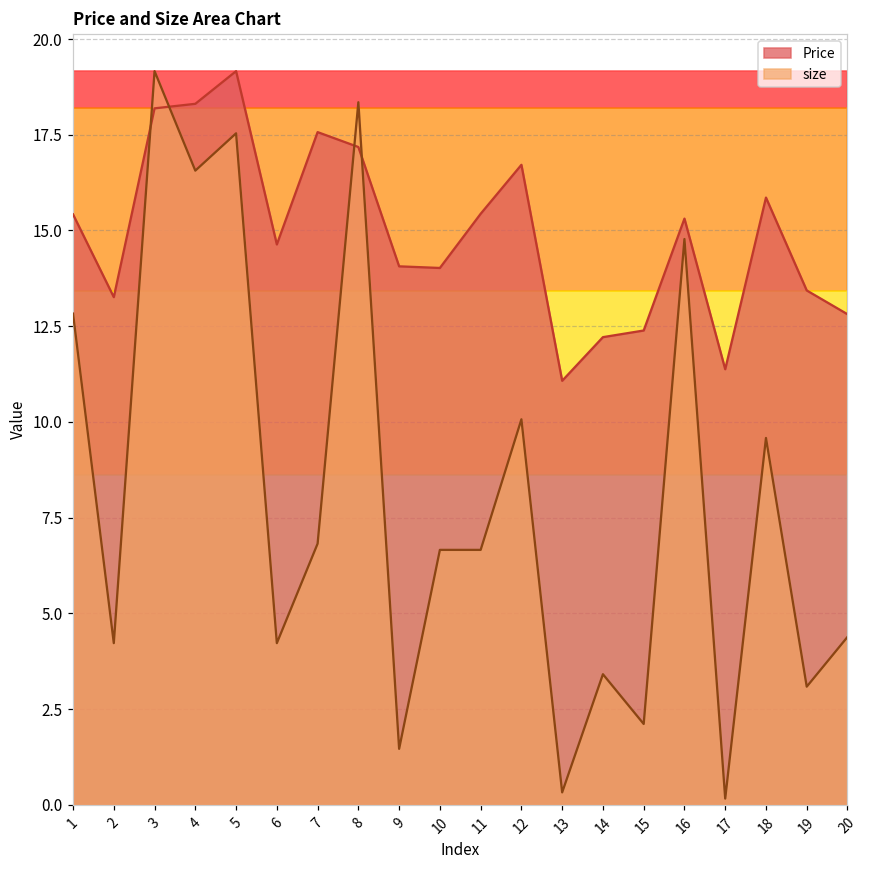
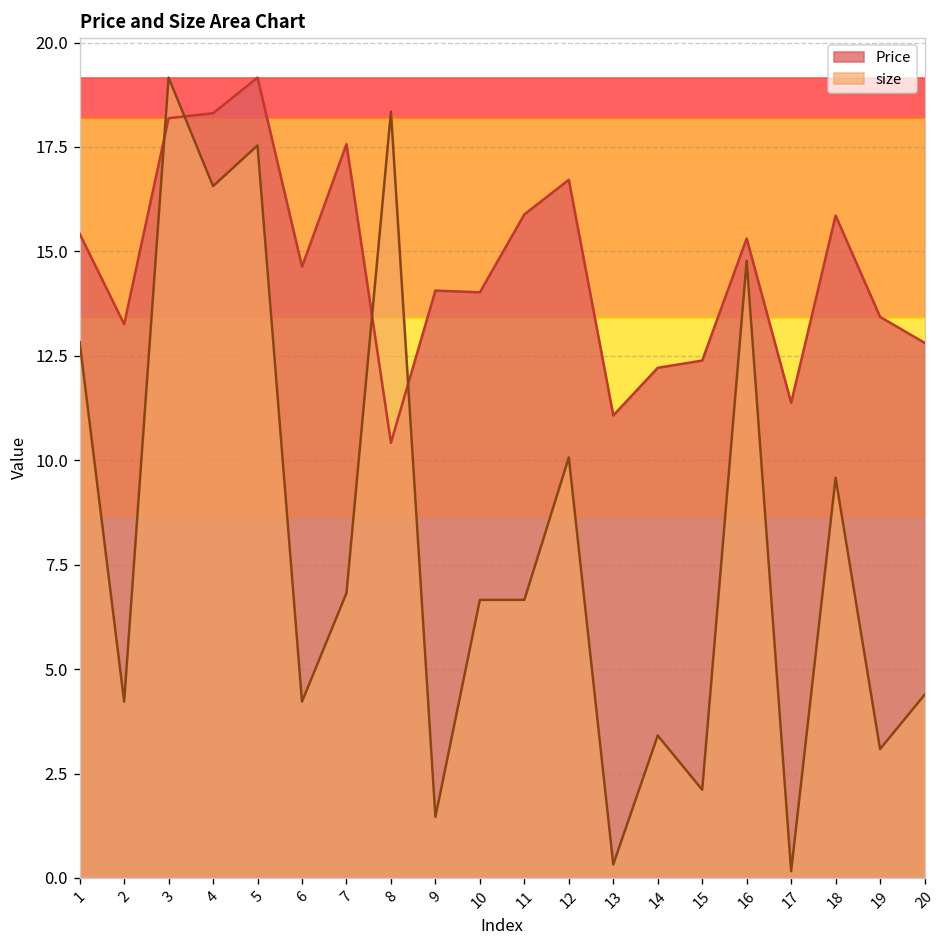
  {
    "Price": {
      "1": 15.4,
      "2": 13.3,
      "3": 18.2,
      "4": 18.3,
      "5": 19.2,
      "6": 14.6,
      "7": 17.6,
-     "8": 17.2,
+     "8": 10.4,
      "9": 14.1,
      "10": 14.0,
-     "11": 15.4,
+     "11": 15.9,
      "12": 16.7,
      "13": 11.1,
      "14": 12.2,
      "15": 12.4,
      "16": 15.3,
      "17": 11.4,
      "18": 15.9,
      "19": 13.4,
      "20": 12.8
    },
    "size": {
      "1": 12.8,
      "2": 4.2,
      "3": 19.2,
      "4": 16.6,
      "5": 17.5,
      "6": 4.2,
      "7": 6.8,
      "8": 18.3,
      "9": 1.5,
      "10": 6.7,
      "11": 6.7,
      "12": 10.1,
      "13": 0.3,
      "14": 3.4,
      "15": 2.1,
      "16": 14.8,
      "17": 0.2,
      "18": 9.6,
      "19": 3.1,
      "20": 4.4
    }
  }
